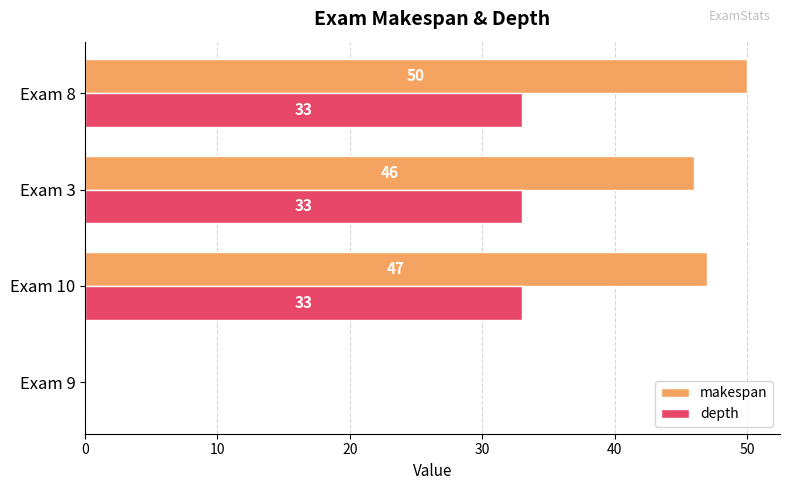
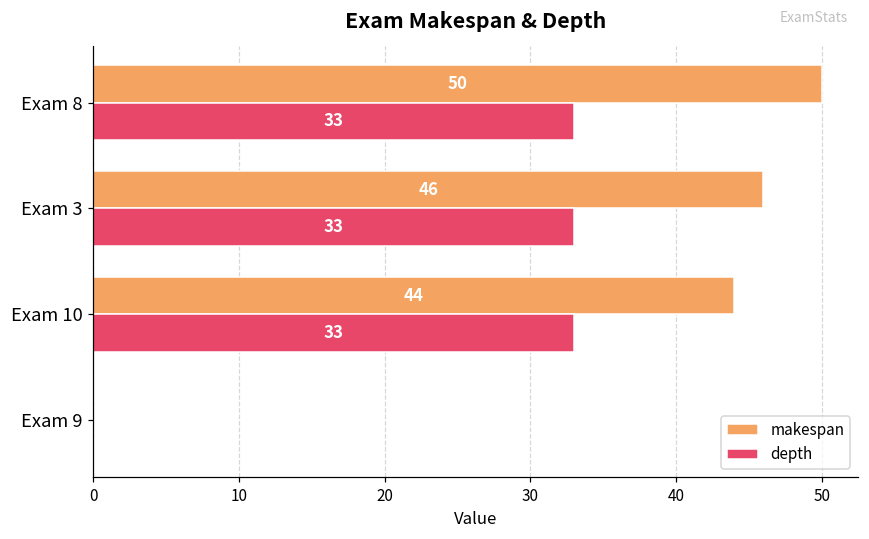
  {
    "makespan": {
      "Exam 8": 50,
      "Exam 3": 46,
-     "Exam 10": 47
+     "Exam 10": 44
    },
    "depth": {
      "Exam 8": 33,
      "Exam 3": 33,
      "Exam 10": 33
    }
  }
